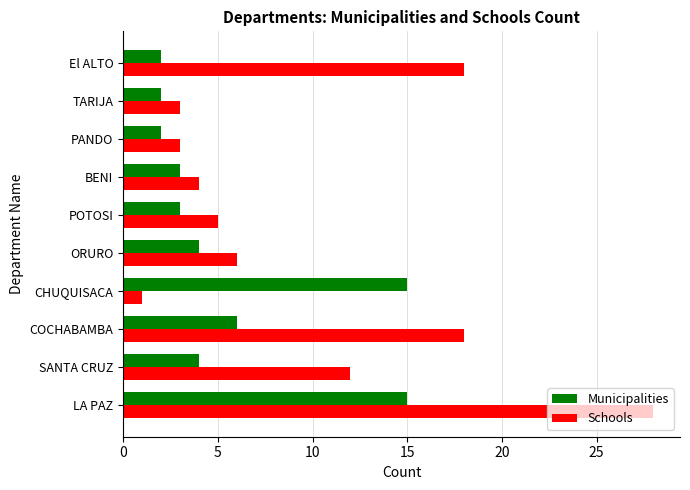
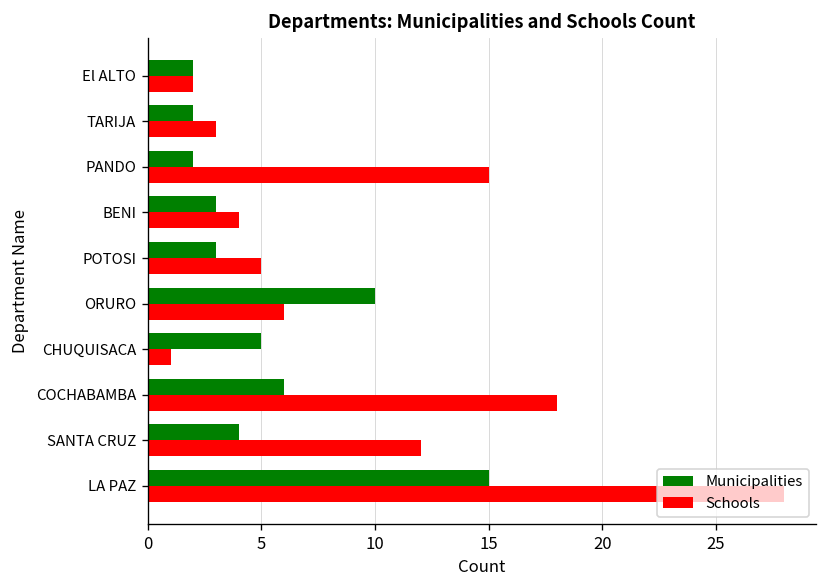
  {
    "Municipalities": {
      "El ALTO": 2,
      "TARIJA": 2,
      "PANDO": 2,
      "BENI": 3,
      "POTOSI": 3,
-     "ORURO": 4,
-     "CHUQUISACA": 15,
+     "ORURO": 10,
+     "CHUQUISACA": 5,
      "COCHABAMBA": 6,
      "SANTA CRUZ": 4,
      "LA PAZ": 15
    },
    "Schools": {
-     "El ALTO": 18,
+     "El ALTO": 2,
      "TARIJA": 3,
-     "PANDO": 3,
+     "PANDO": 15,
      "BENI": 4,
      "POTOSI": 5,
      "ORURO": 6,
      "CHUQUISACA": 1,
      "COCHABAMBA": 18,
      "SANTA CRUZ": 12
    }
  }
